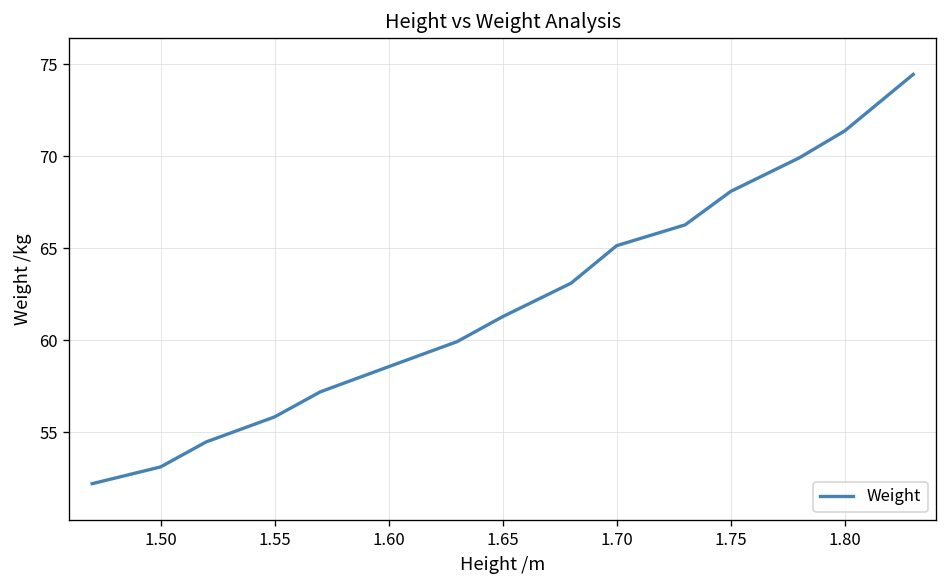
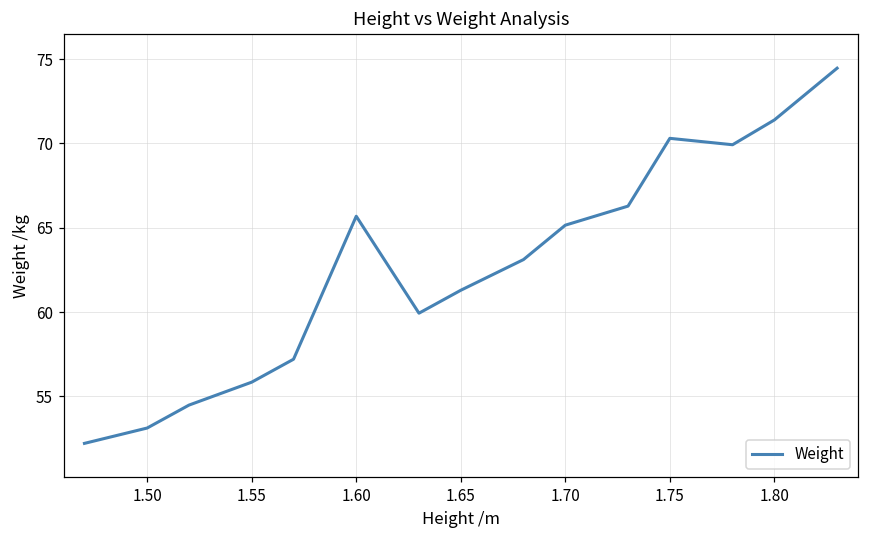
  {
    "1.50": 53.1,
    "1.55": 55.8,
-   "1.60": 58.6,
+   "1.60": 65.7,
    "1.65": 61.3,
    "1.70": 65.2,
-   "1.75": 68.1,
+   "1.75": 70.3,
    "1.80": 71.4
  }
